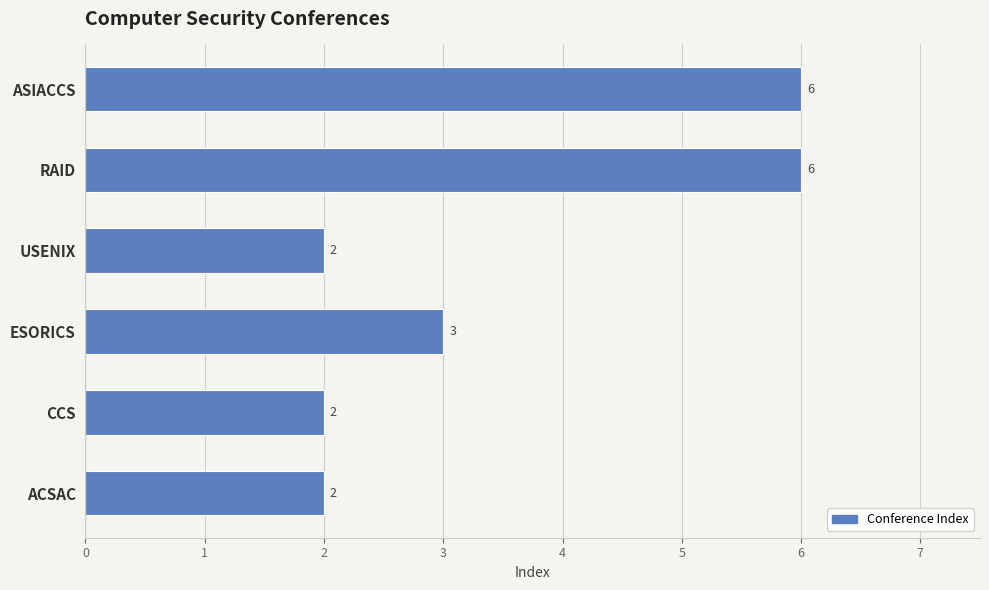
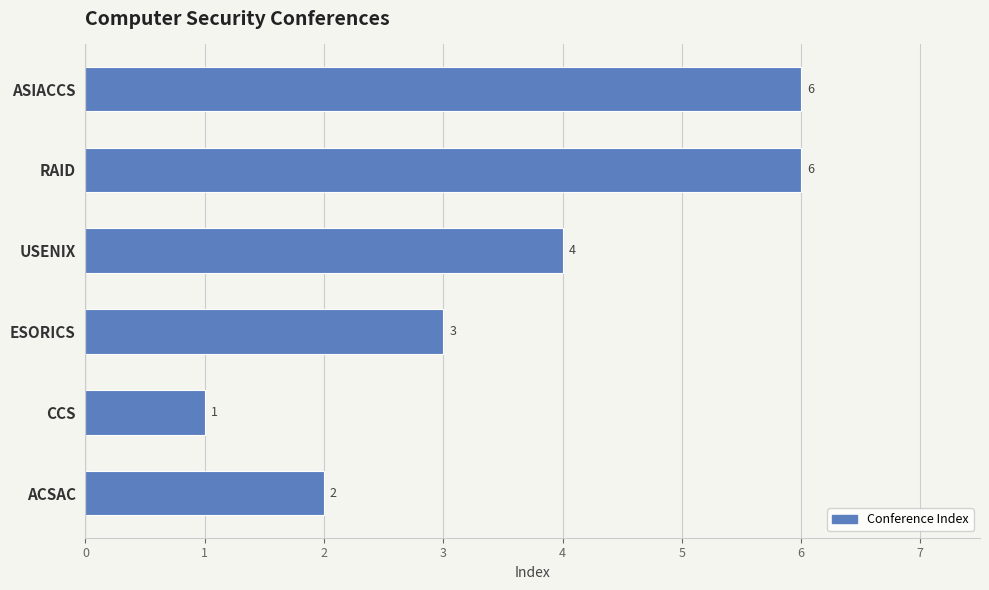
  {
    "ASIACCS": 6,
    "RAID": 6,
-   "USENIX": 2,
+   "USENIX": 4,
    "ESORICS": 3,
-   "CCS": 2,
+   "CCS": 1,
    "ACSAC": 2
  }
